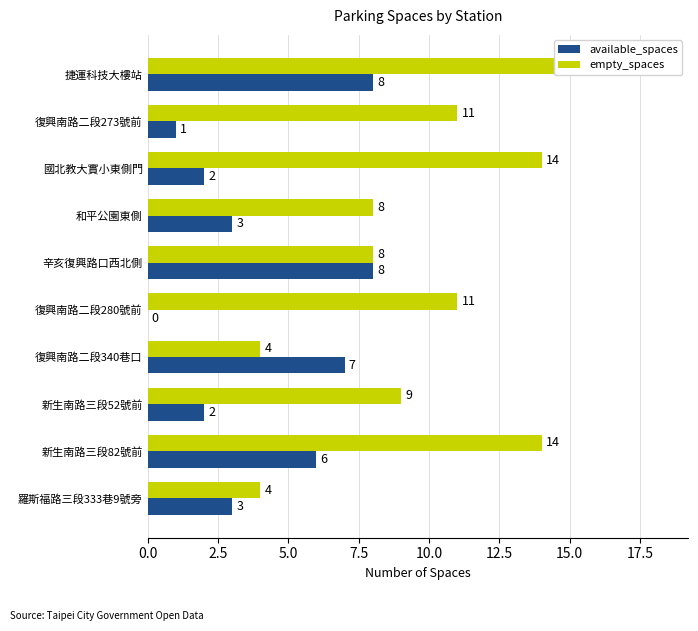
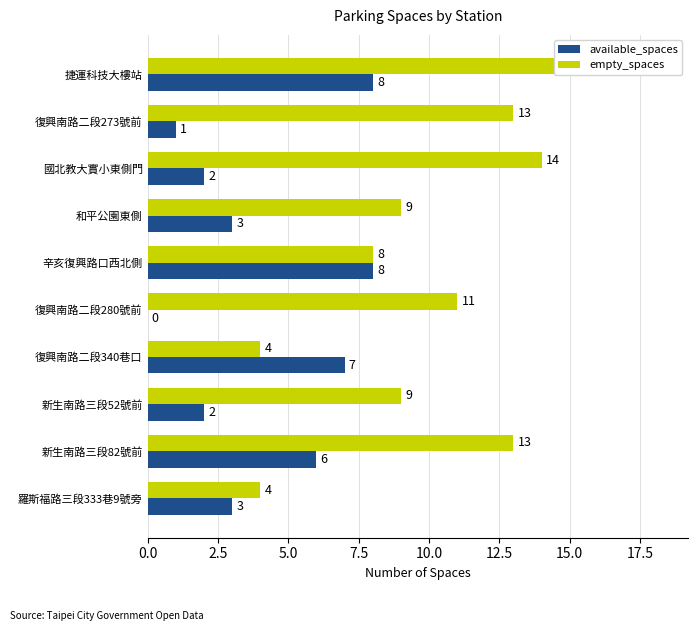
  {
    "available_spaces": {
      "捷運科技大樓站": 8,
      "復興南路二段273號前": 1,
      "國北教大實小東側門": 2,
      "和平公園東側": 3,
      "辛亥復興路口西北側": 8,
      "復興南路二段280號前": 0,
      "復興南路二段340巷口": 7,
      "新生南路三段52號前": 2,
      "新生南路三段82號前": 6,
      "羅斯福路三段333巷9號旁": 3
    },
    "empty_spaces": {
-     "復興南路二段273號前": 11,
+     "復興南路二段273號前": 13,
      "國北教大實小東側門": 14,
-     "和平公園東側": 8,
+     "和平公園東側": 9,
      "辛亥復興路口西北側": 8,
      "復興南路二段280號前": 11,
      "復興南路二段340巷口": 4,
      "新生南路三段52號前": 9,
-     "新生南路三段82號前": 14,
+     "新生南路三段82號前": 13,
      "羅斯福路三段333巷9號旁": 4
    }
  }
